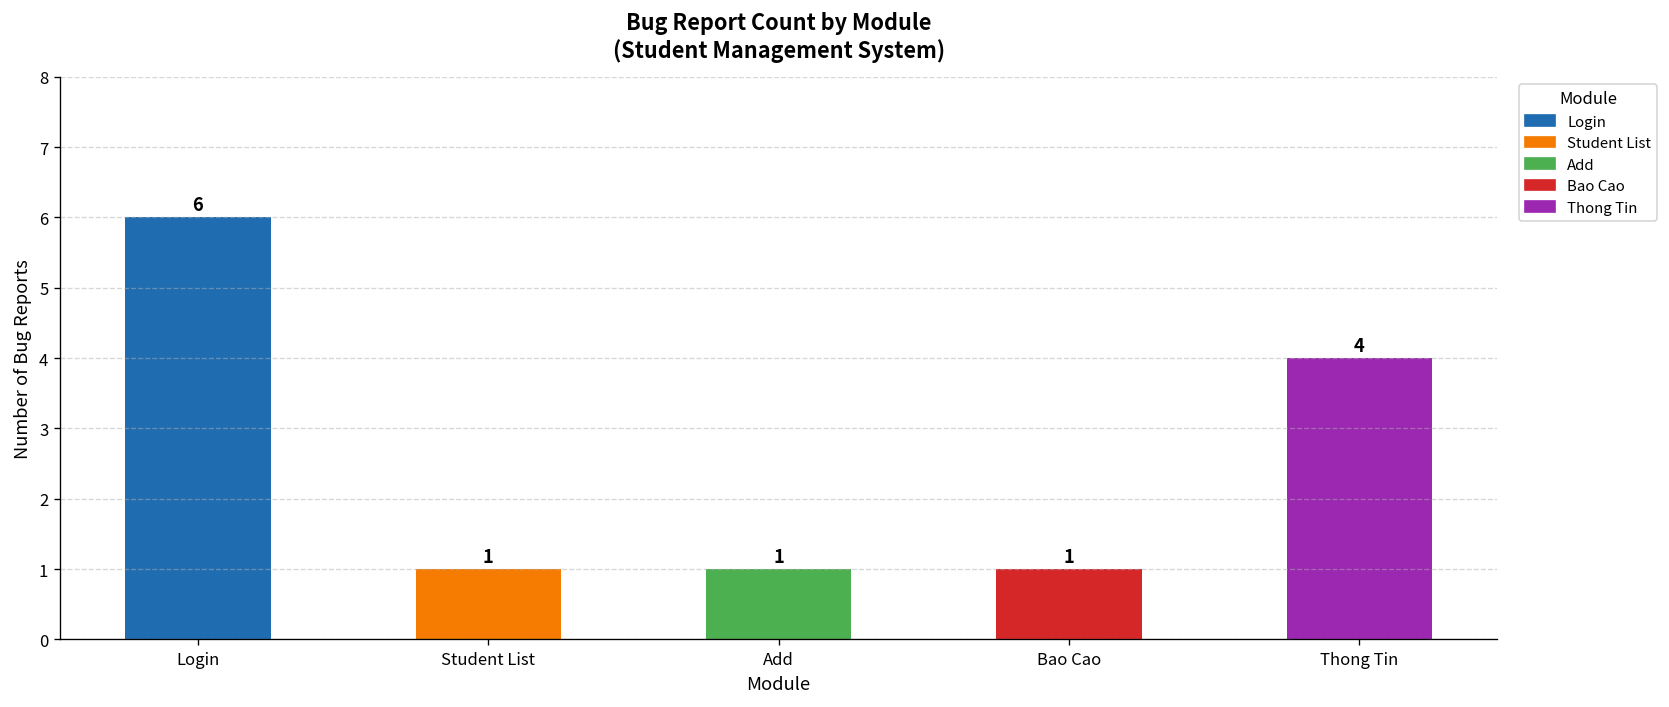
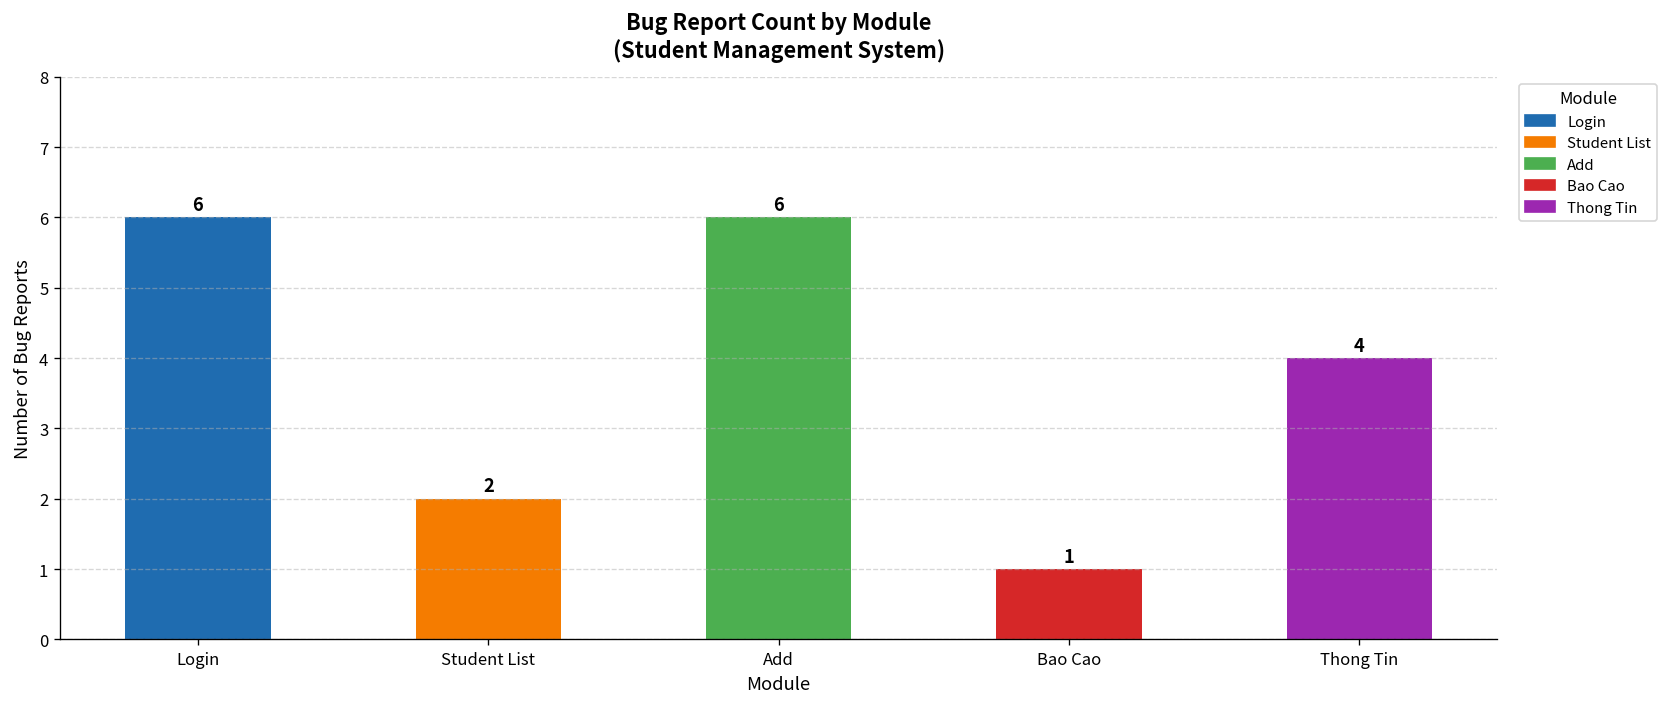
  {
    "Login": 6,
-   "Student List": 1,
-   "Add": 1,
+   "Student List": 2,
+   "Add": 6,
    "Bao Cao": 1,
    "Thong Tin": 4
  }
